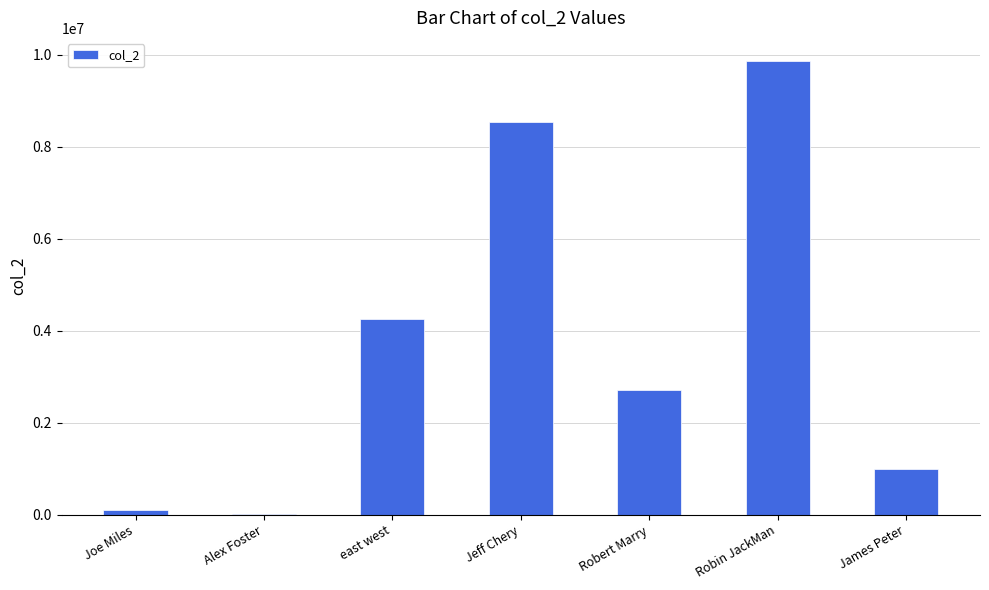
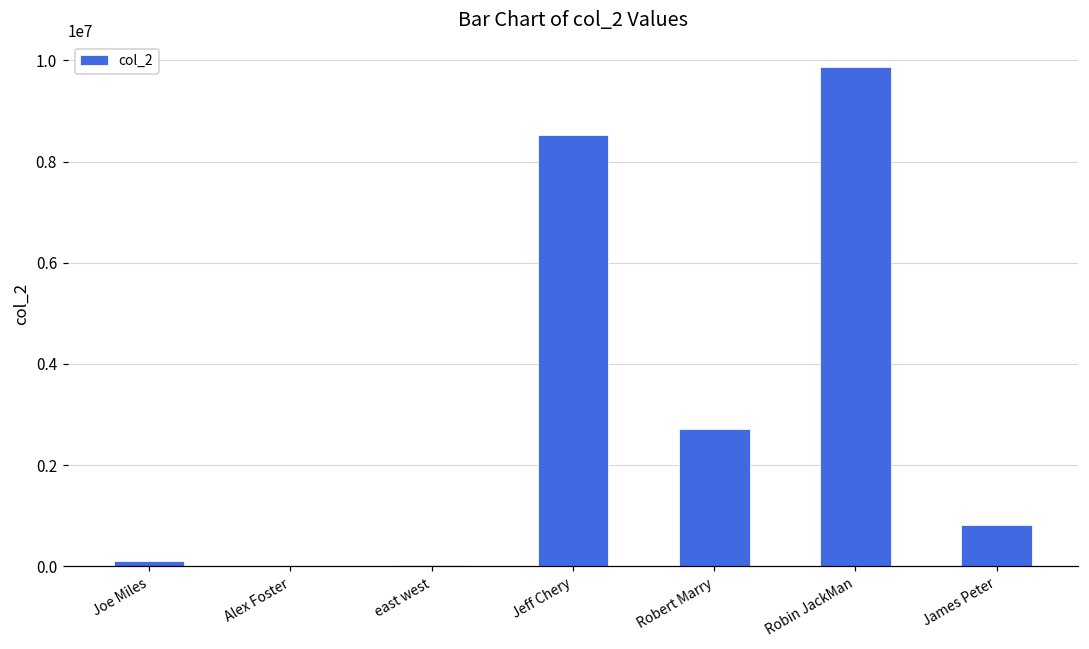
  {
    "Joe Miles": 100000,
-   "east west": 4300000,
+   "east west": 0,
    "Jeff Chery": 8500000,
    "Robert Marry": 2700000,
    "Robin JackMan": 9900000,
-   "James Peter": 1000000
+   "James Peter": 800000
  }
